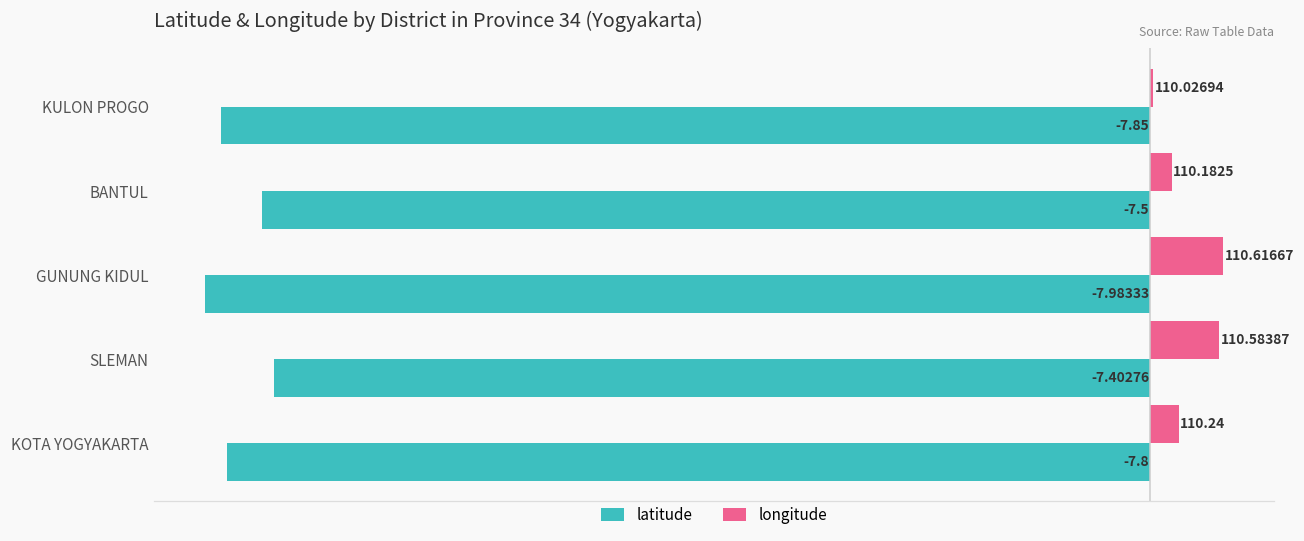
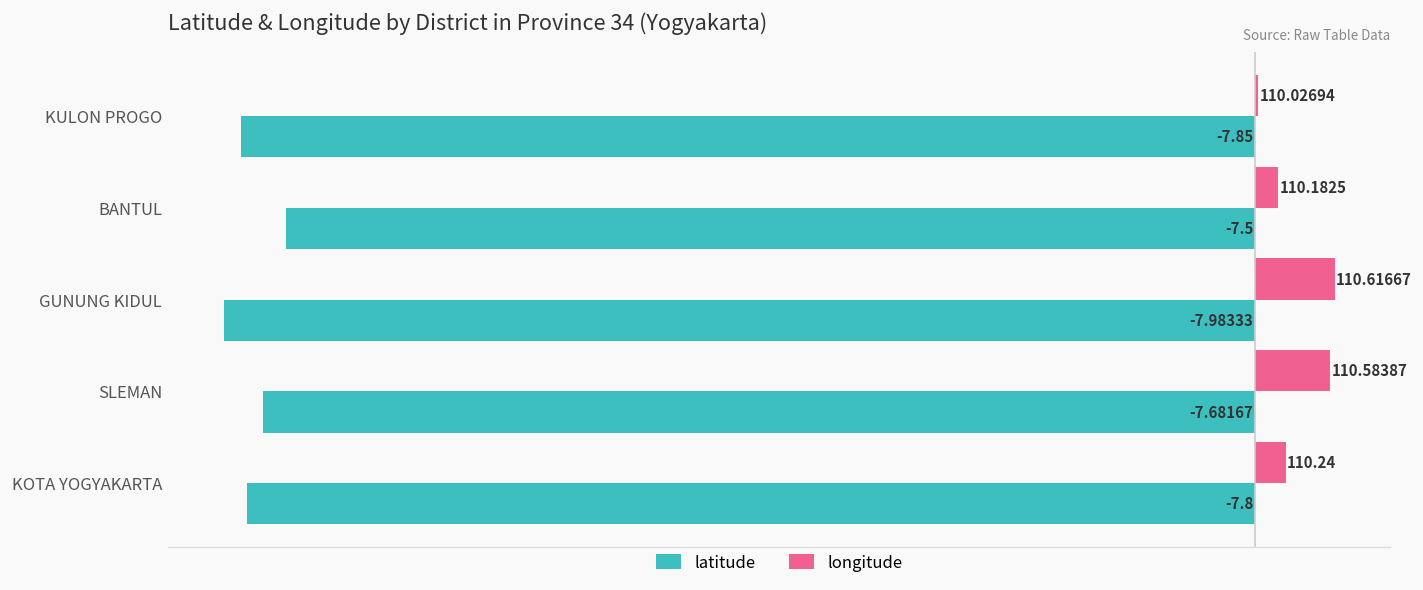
  {
    "latitude": {
      "KULON PROGO": -7.85,
      "BANTUL": -7.5,
      "GUNUNG KIDUL": -7.98333,
-     "SLEMAN": -7.40276,
+     "SLEMAN": -7.68167,
      "KOTA YOGYAKARTA": -7.8
    }
  }
